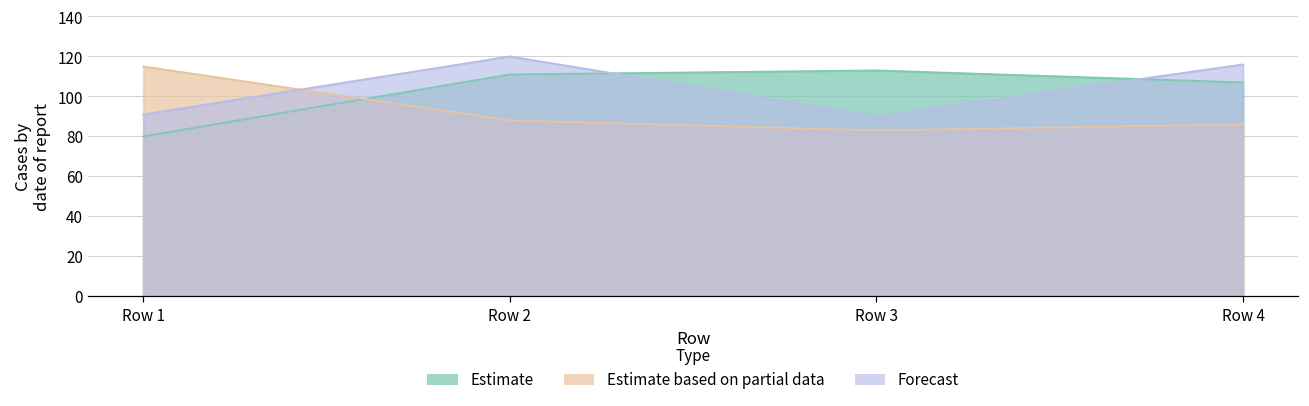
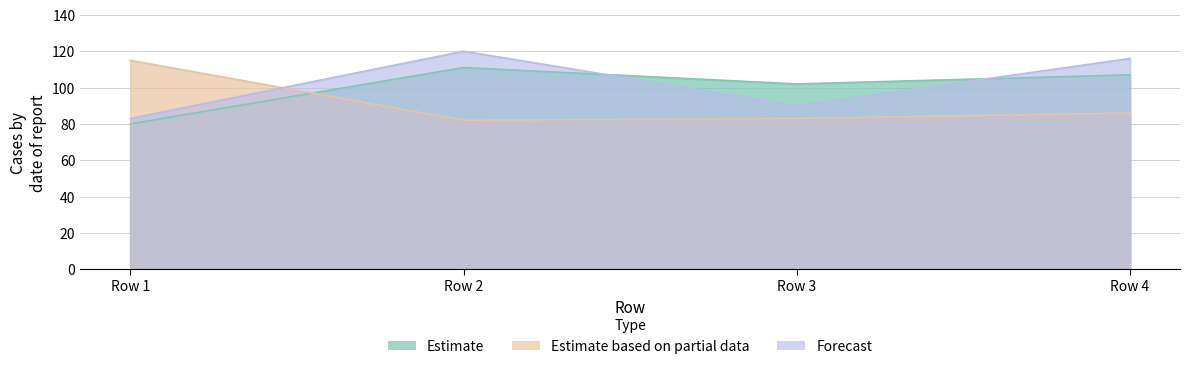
  {
    "Estimate": {
      "Row 1": 80,
      "Row 2": 111,
-     "Row 3": 113,
+     "Row 3": 102,
      "Row 4": 107
    },
    "Estimate based on partial data": {
      "Row 1": 115,
-     "Row 2": 88,
+     "Row 2": 82,
      "Row 3": 83,
      "Row 4": 86
    },
    "Forecast": {
-     "Row 1": 91,
+     "Row 1": 83,
      "Row 2": 120,
      "Row 3": 90,
      "Row 4": 116
    }
  }
